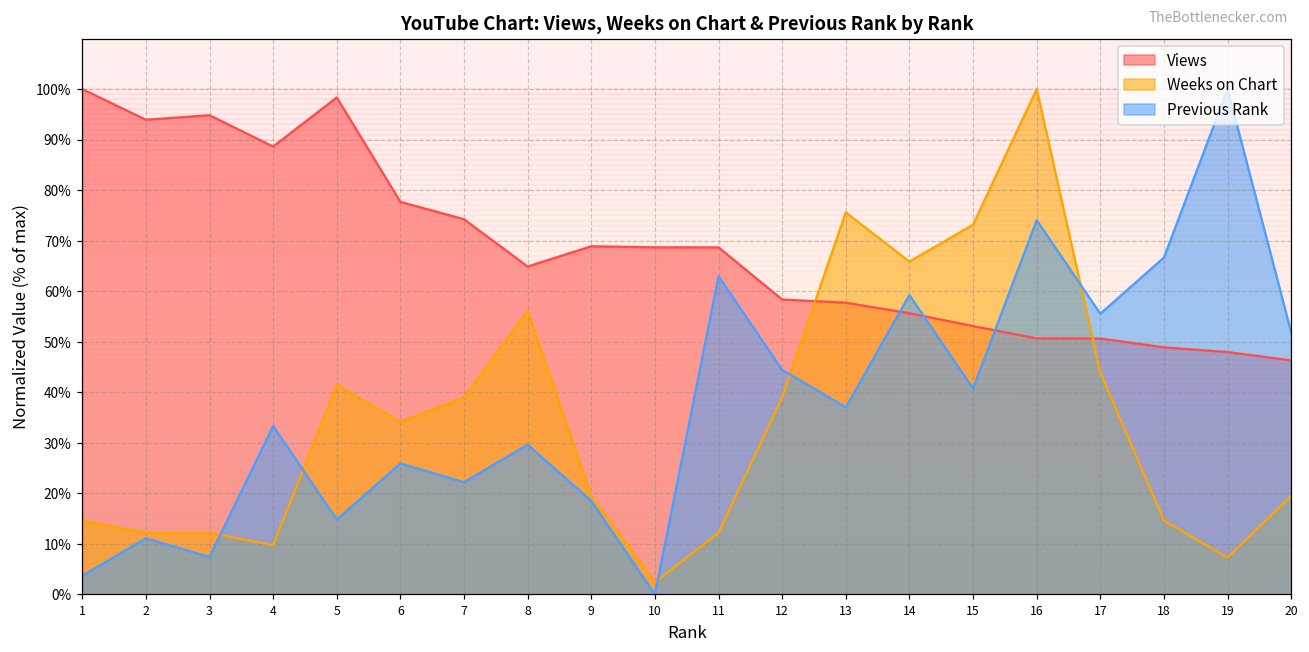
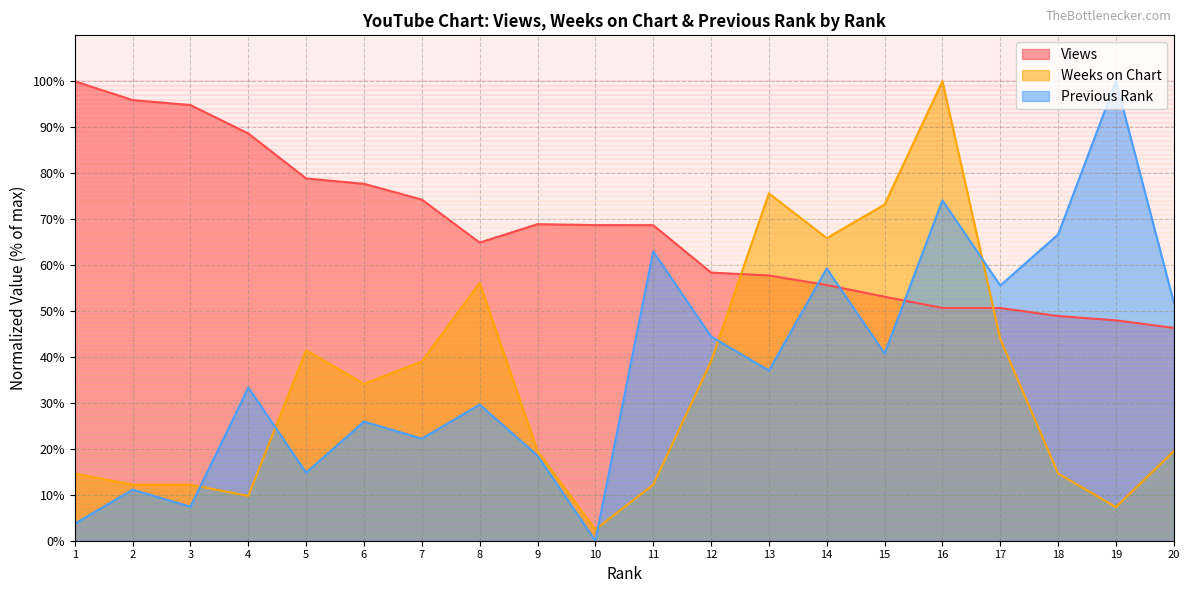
  {
    "Views": {
      "1": "100%",
-     "2": "94%",
+     "2": "96%",
      "3": "95%",
      "4": "89%",
-     "5": "98%",
+     "5": "79%",
      "6": "78%",
      "7": "74%",
      "8": "65%",
      "9": "69%",
      "10": "69%",
      "11": "69%",
      "12": "58%",
      "13": "58%",
      "14": "56%",
      "15": "53%",
      "16": "51%",
      "17": "51%",
      "18": "49%",
      "19": "48%",
      "20": "46%"
    },
    "Weeks on Chart": {
      "1": "15%",
      "2": "12%",
      "3": "12%",
      "4": "10%",
      "5": "41%",
      "6": "34%",
      "7": "39%",
      "8": "56%",
      "9": "20%",
      "10": "2%",
      "11": "12%",
      "12": "39%",
      "13": "76%",
      "14": "66%",
      "15": "73%",
      "16": "100%",
      "17": "44%",
      "18": "15%",
      "19": "7%",
      "20": "20%"
    },
    "Previous Rank": {
      "1": "4%",
      "2": "11%",
      "3": "7%",
      "4": "33%",
      "5": "15%",
      "6": "26%",
      "7": "22%",
      "8": "30%",
      "9": "19%",
      "10": "0%",
      "11": "63%",
      "12": "44%",
      "13": "37%",
      "14": "59%",
      "15": "41%",
      "16": "74%",
      "17": "56%",
      "18": "67%",
      "20": "52%"
    }
  }
